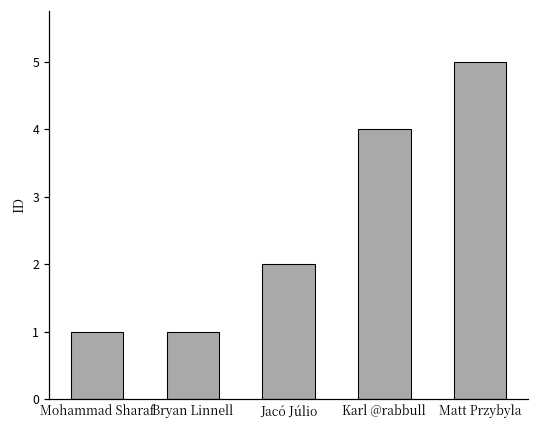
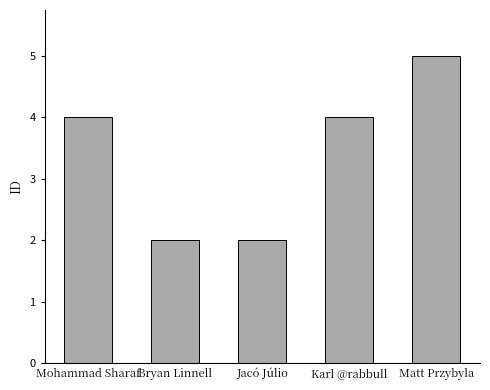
  {
-   "Mohammad Sharaf": 1,
-   "Bryan Linnell": 1,
+   "Mohammad Sharaf": 4,
+   "Bryan Linnell": 2,
    "Jacó Júlio": 2,
    "Karl @rabbull": 4,
    "Matt Przybyla": 5
  }
